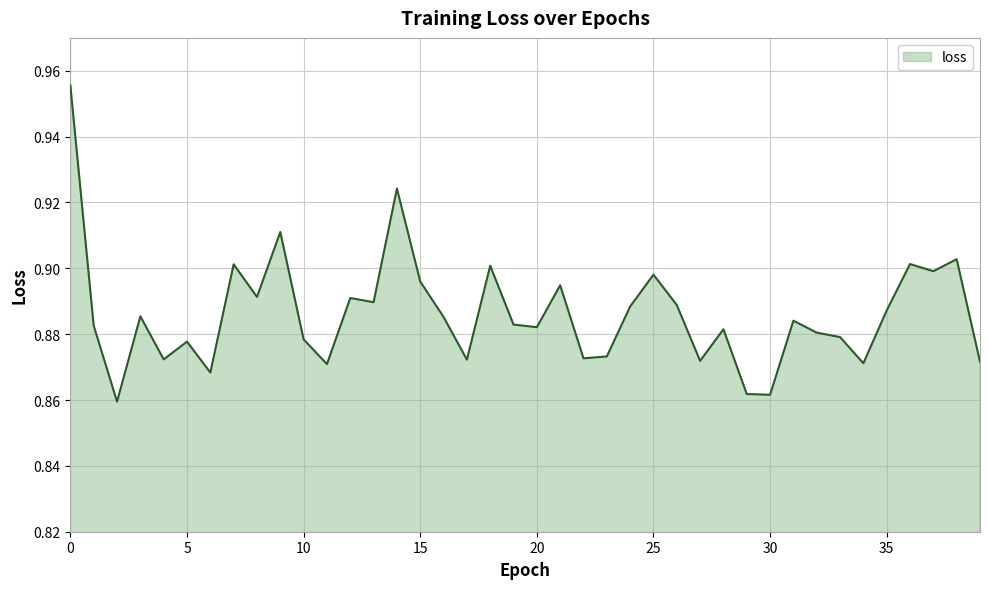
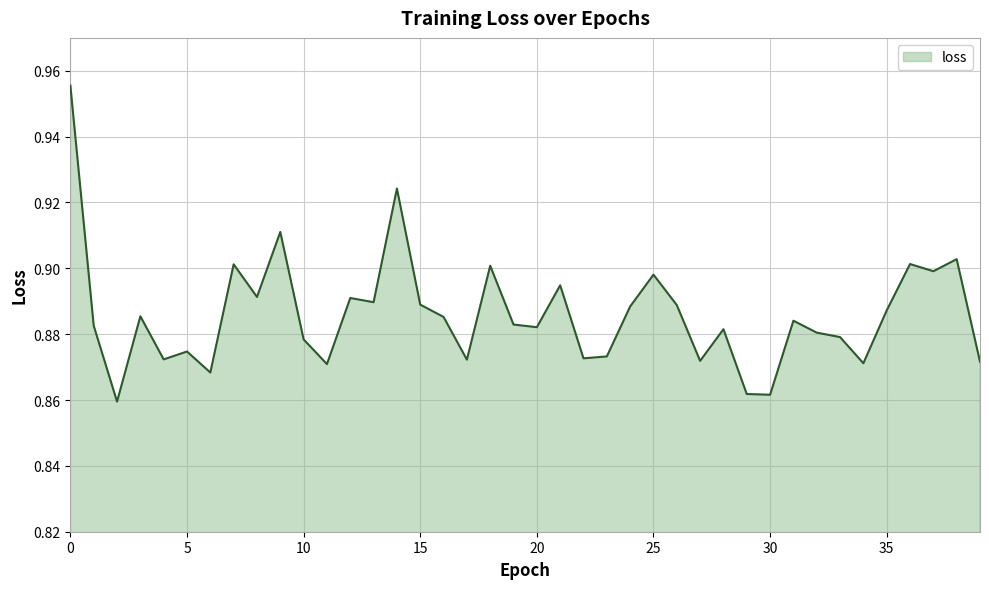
  {
    "0": 0.956,
-   "5": 0.878,
+   "5": 0.875,
    "10": 0.878,
-   "15": 0.896,
+   "15": 0.889,
    "20": 0.882,
    "25": 0.898,
    "30": 0.862,
    "35": 0.887
  }
